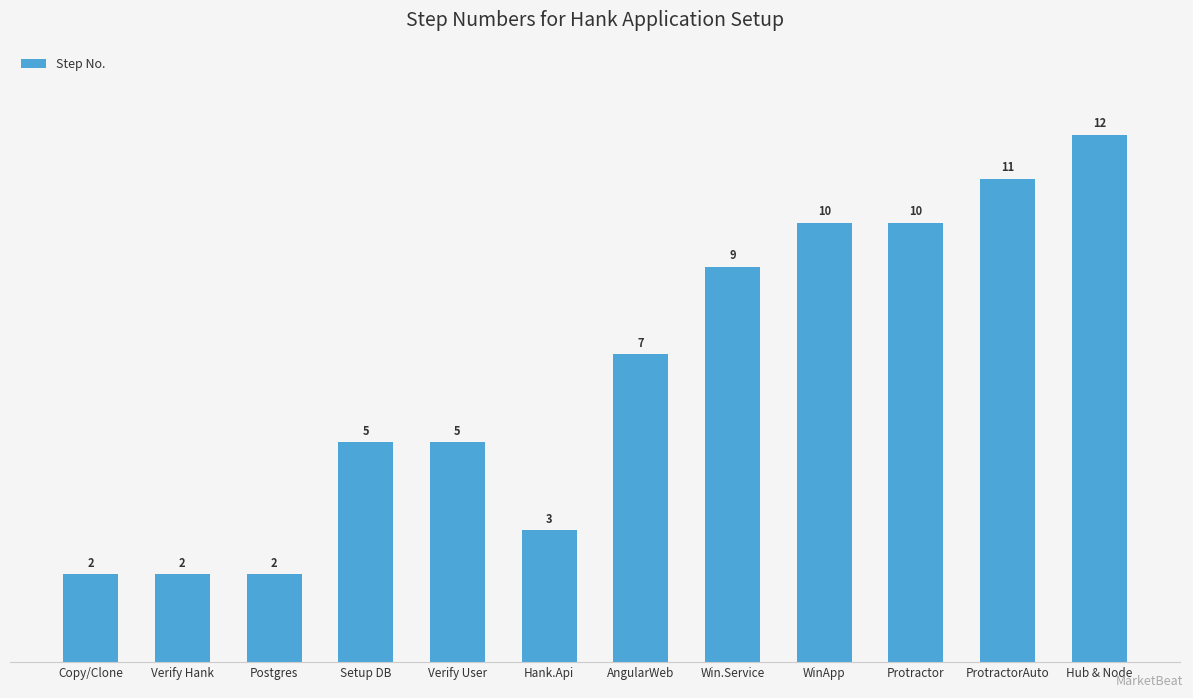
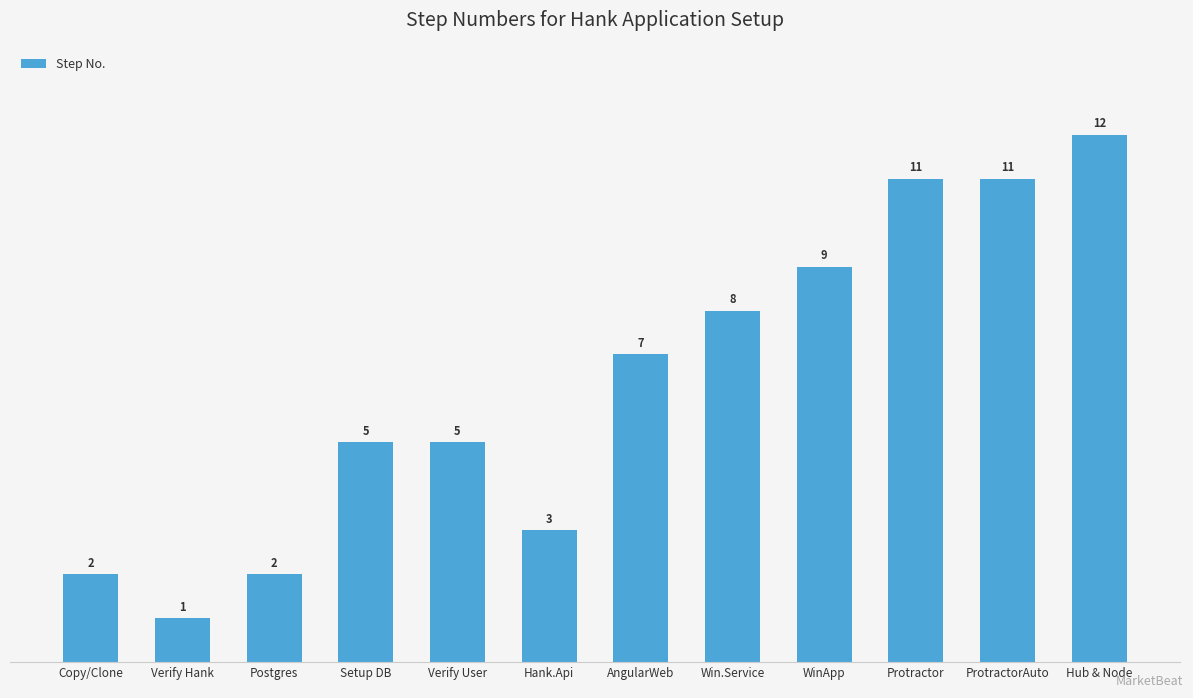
  {
    "Copy/Clone": 2,
-   "Verify Hank": 2,
+   "Verify Hank": 1,
    "Postgres": 2,
    "Setup DB": 5,
    "Verify User": 5,
    "Hank.Api": 3,
    "AngularWeb": 7,
-   "Win.Service": 9,
-   "WinApp": 10,
-   "Protractor": 10,
+   "Win.Service": 8,
+   "WinApp": 9,
+   "Protractor": 11,
    "ProtractorAuto": 11,
    "Hub & Node": 12
  }
